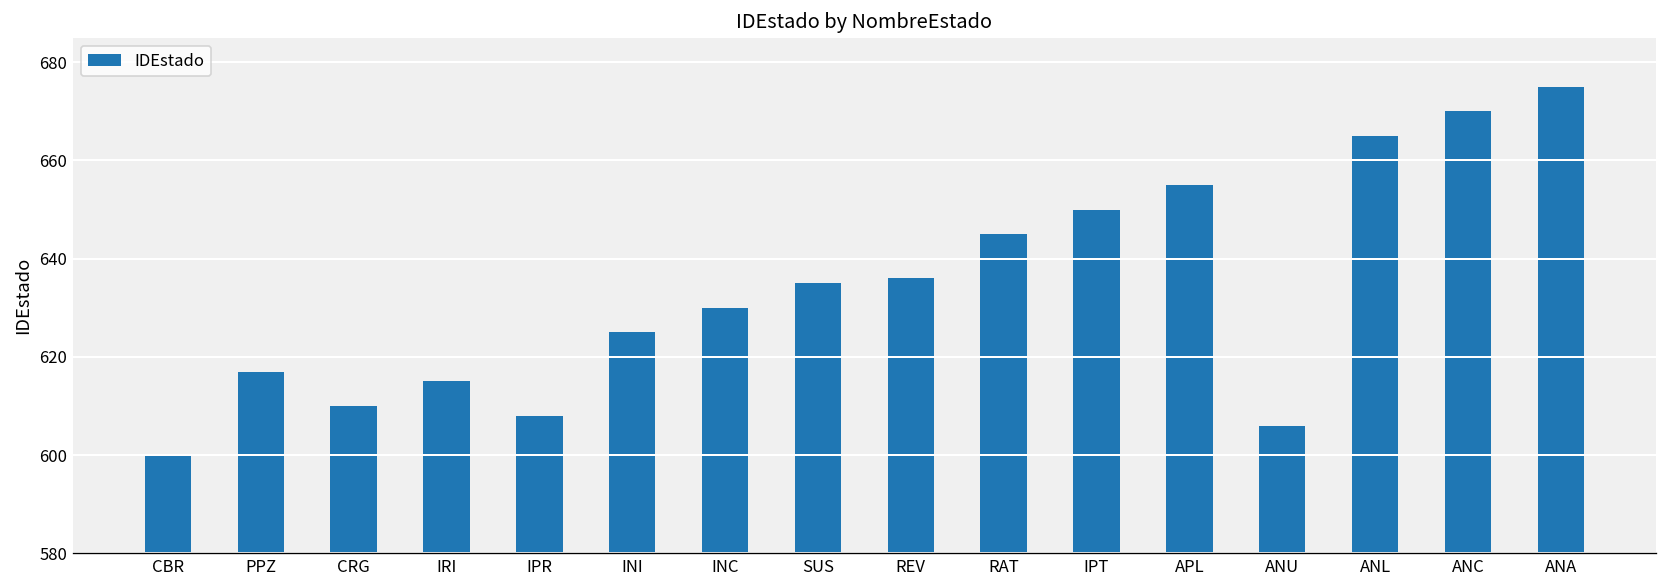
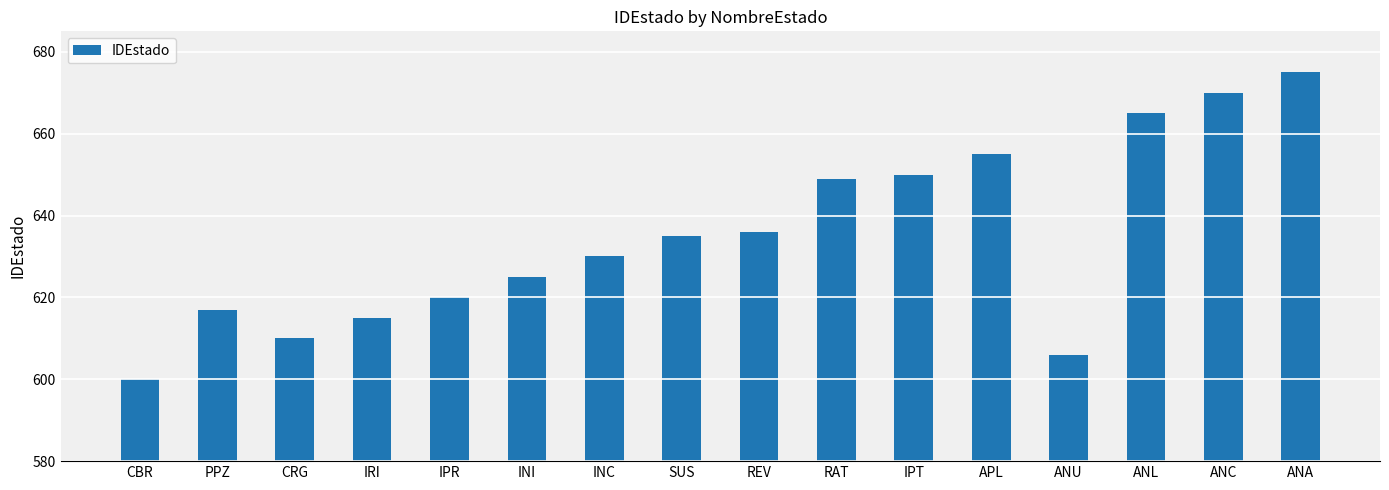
  {
    "CBR": 600,
    "PPZ": 617,
    "CRG": 610,
    "IRI": 615,
-   "IPR": 608,
+   "IPR": 620,
    "INI": 625,
    "INC": 630,
    "SUS": 635,
    "REV": 636,
-   "RAT": 645,
+   "RAT": 649,
    "IPT": 650,
    "APL": 655,
    "ANU": 606,
    "ANL": 665,
    "ANC": 670,
    "ANA": 675
  }
